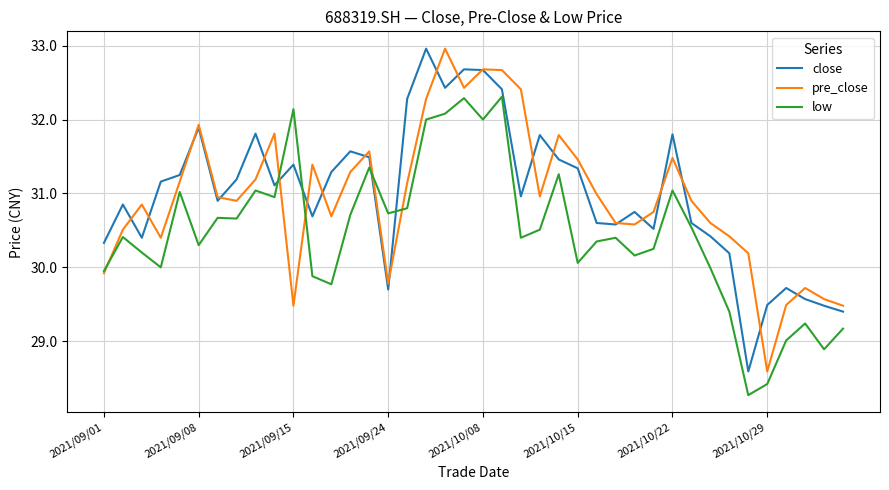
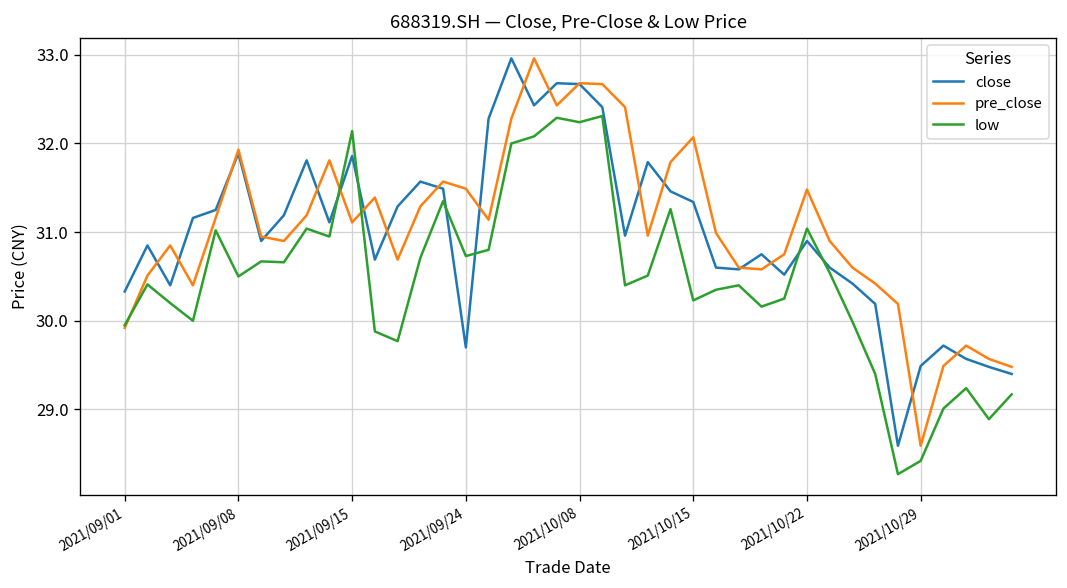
  {
    "close": {
      "2021/09/01": 30.3,
      "2021/09/08": 31.9,
-     "2021/09/15": 31.4,
+     "2021/09/15": 31.9,
      "2021/09/24": 29.7,
      "2021/10/15": 31.3,
-     "2021/10/22": 31.8,
+     "2021/10/22": 30.9,
      "2021/10/29": 29.5
    },
    "pre_close": {
      "2021/09/08": 31.9,
-     "2021/09/15": 29.5,
-     "2021/09/24": 29.8,
-     "2021/10/15": 31.5,
+     "2021/09/15": 31.1,
+     "2021/09/24": 31.5,
+     "2021/10/15": 32.1,
      "2021/10/22": 31.5,
      "2021/10/29": 28.6
    },
    "low": {
-     "2021/09/08": 30.3,
+     "2021/09/08": 30.5,
      "2021/09/15": 32.1,
      "2021/09/24": 30.7,
-     "2021/10/08": 32.0,
-     "2021/10/15": 30.1,
+     "2021/10/08": 32.2,
+     "2021/10/15": 30.2,
      "2021/10/22": 31.0,
      "2021/10/29": 28.4
    }
  }
